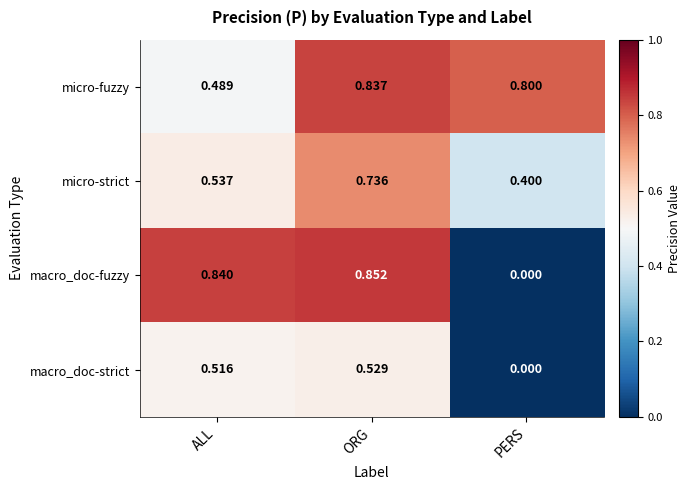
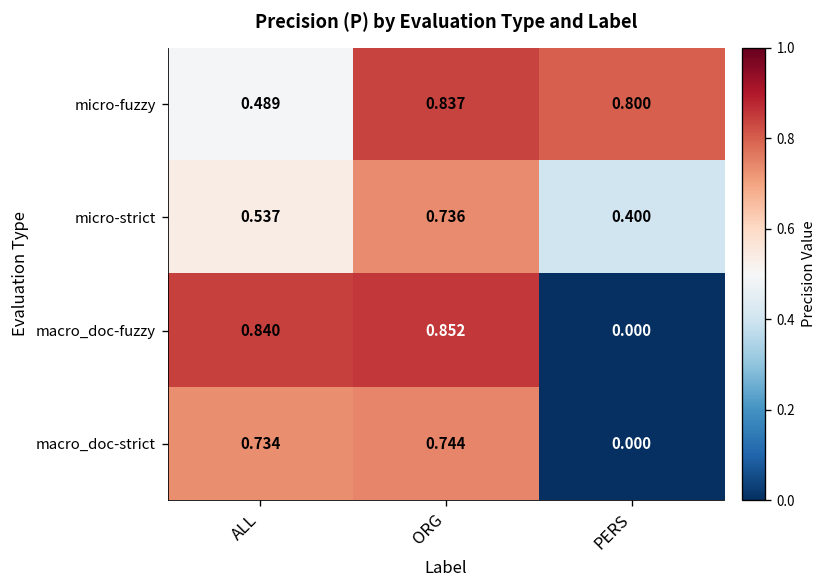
  {
    "micro-fuzzy": {
      "ALL": 0.489,
      "ORG": 0.837,
      "PERS": 0.800
    },
    "micro-strict": {
      "ALL": 0.537,
      "ORG": 0.736,
      "PERS": 0.400
    },
    "macro_doc-fuzzy": {
      "ALL": 0.840,
      "ORG": 0.852,
      "PERS": 0.000
    },
    "macro_doc-strict": {
-     "ALL": 0.516,
-     "ORG": 0.529,
+     "ALL": 0.734,
+     "ORG": 0.744,
      "PERS": 0.000
    }
  }
